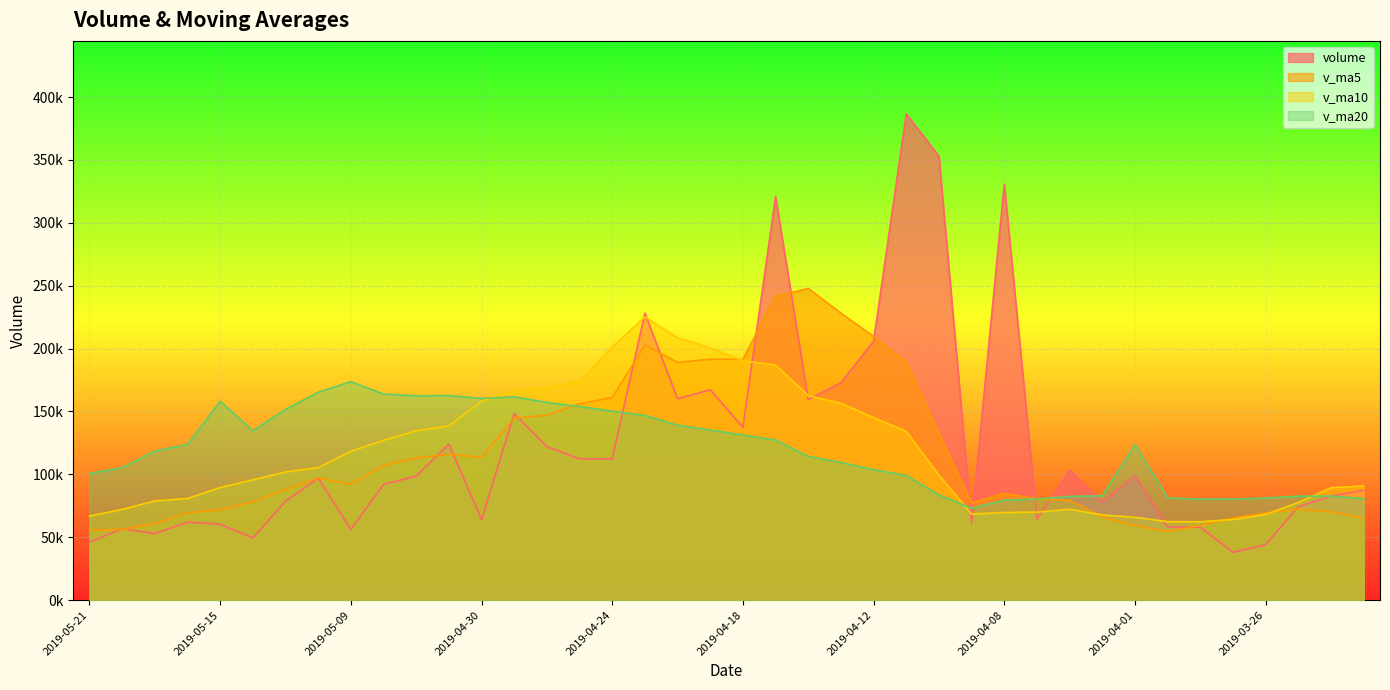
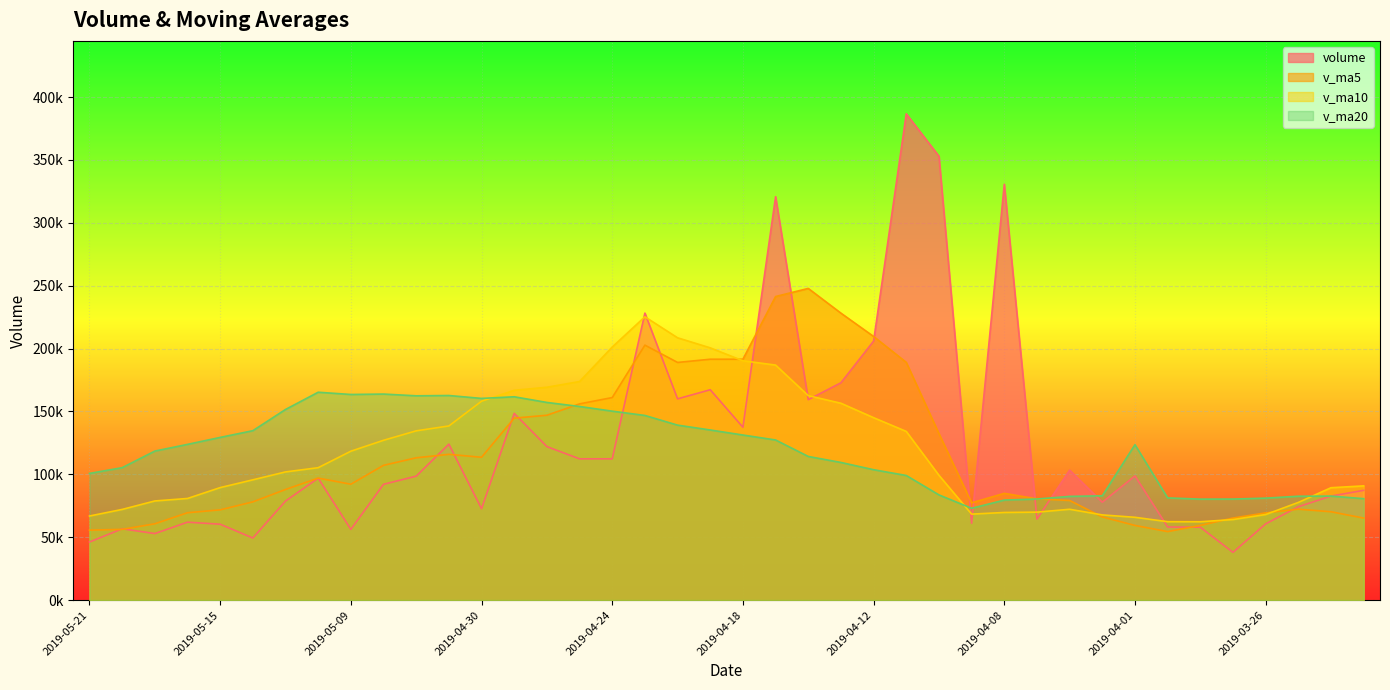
  {
    "volume": {
      "2019-05-21": 46000,
      "2019-05-15": 60000,
      "2019-05-09": 56000,
-     "2019-04-30": 64000,
+     "2019-04-30": 73000,
      "2019-04-24": 112000,
      "2019-04-18": 137000,
      "2019-04-12": 206000,
      "2019-04-08": 331000,
      "2019-04-01": 99000,
-     "2019-03-26": 44000
+     "2019-03-26": 61000
    },
    "v_ma20": {
      "2019-05-21": 101000,
-     "2019-05-15": 158000,
-     "2019-05-09": 174000,
+     "2019-05-15": 129000,
+     "2019-05-09": 163000,
      "2019-04-30": 160000,
      "2019-04-24": 150000,
      "2019-04-18": 131000,
      "2019-04-12": 104000,
      "2019-04-08": 80000,
      "2019-04-01": 124000,
      "2019-03-26": 81000
    }
  }
